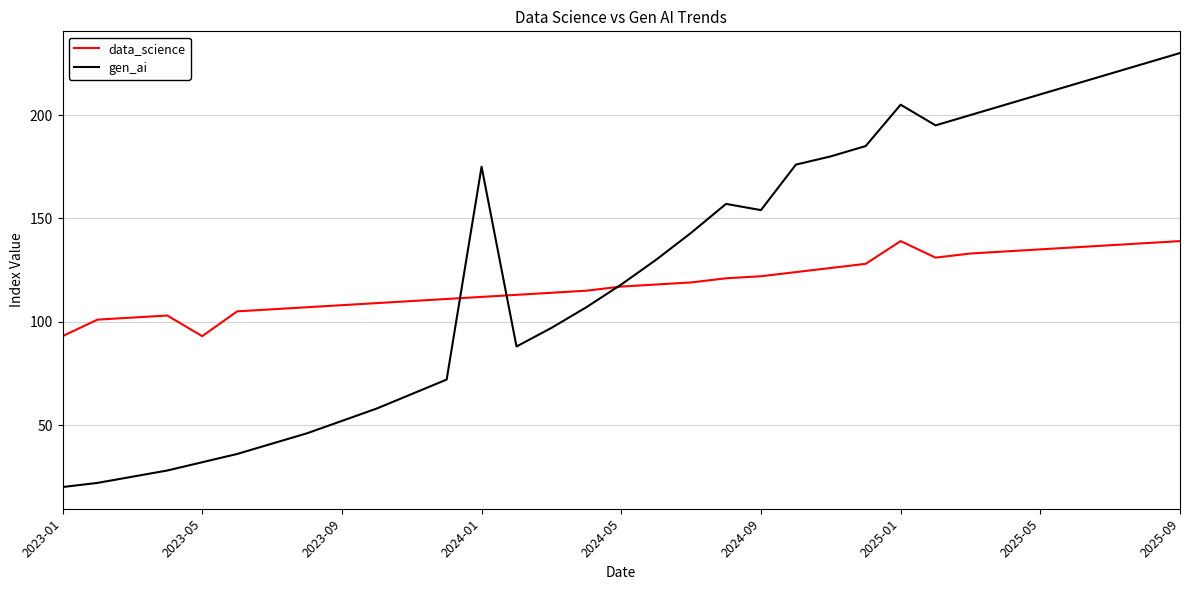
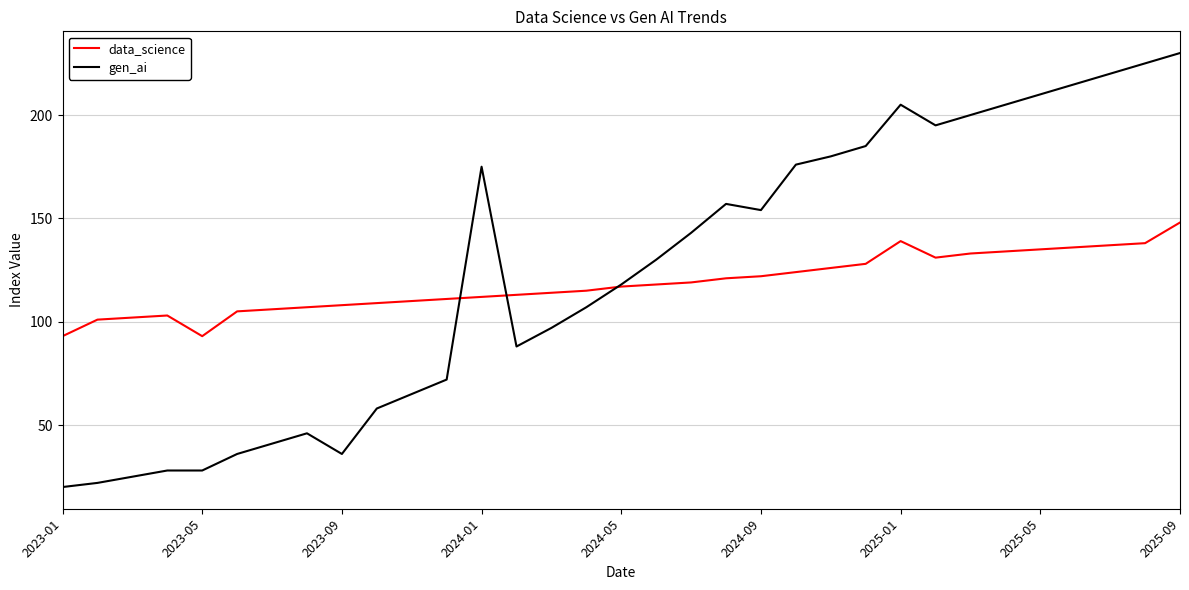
  {
    "data_science": {
      "2023-01": 93,
      "2023-05": 93,
      "2023-09": 108,
      "2024-01": 112,
      "2024-09": 122,
      "2025-01": 139,
      "2025-05": 135,
-     "2025-09": 139
+     "2025-09": 148
    },
    "gen_ai": {
      "2023-01": 20,
-     "2023-05": 32,
-     "2023-09": 52,
+     "2023-05": 28,
+     "2023-09": 36,
      "2024-01": 175,
      "2024-09": 154,
      "2025-01": 205,
      "2025-05": 210,
      "2025-09": 230
    }
  }
